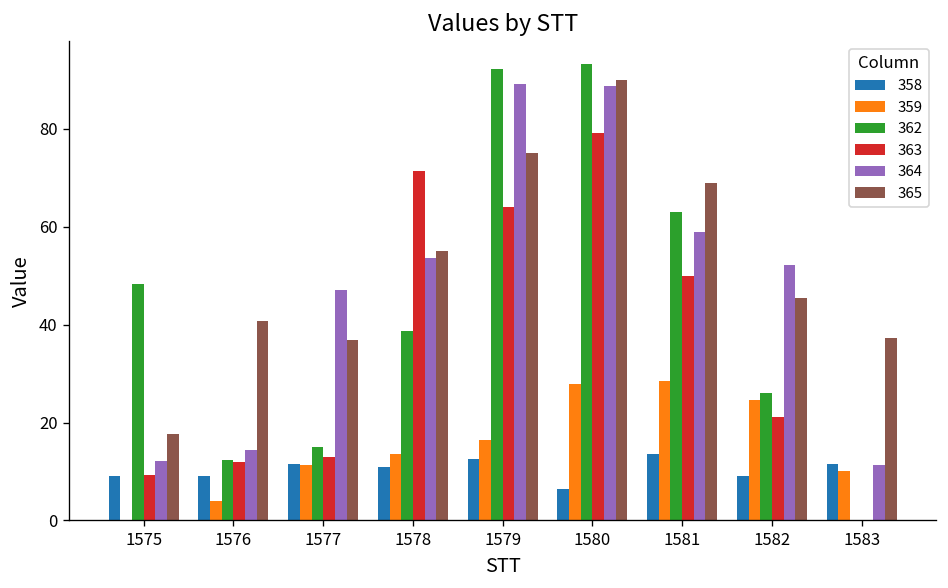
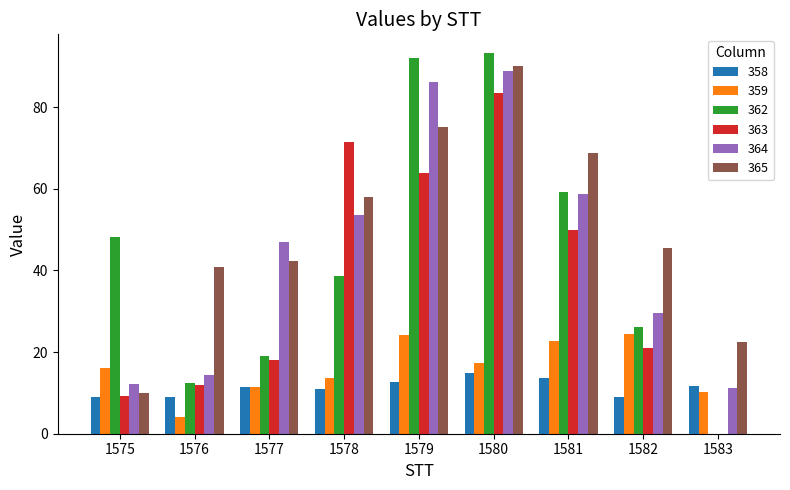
  {
    "358": {
      "1575": 9,
      "1576": 9,
      "1577": 12,
      "1578": 11,
      "1579": 13,
-     "1580": 7,
+     "1580": 15,
      "1581": 14,
      "1582": 9,
      "1583": 12
    },
    "359": {
-     "1575": 0,
+     "1575": 16,
      "1576": 4,
      "1577": 11,
      "1578": 14,
-     "1579": 16,
-     "1580": 28,
-     "1581": 29,
+     "1579": 24,
+     "1580": 17,
+     "1581": 23,
      "1582": 25,
      "1583": 10
    },
    "362": {
      "1575": 48,
      "1576": 12,
-     "1577": 15,
+     "1577": 19,
      "1578": 39,
      "1579": 92,
      "1580": 93,
-     "1581": 63,
+     "1581": 59,
      "1582": 26,
      "1583": 0
    },
    "363": {
      "1575": 9,
      "1576": 12,
-     "1577": 13,
+     "1577": 18,
      "1578": 71,
      "1579": 64,
-     "1580": 79,
+     "1580": 84,
      "1581": 50,
      "1582": 21,
      "1583": 0
    },
    "364": {
      "1575": 12,
      "1576": 14,
      "1577": 47,
      "1578": 54,
-     "1579": 89,
+     "1579": 86,
      "1580": 89,
      "1581": 59,
-     "1582": 52,
+     "1582": 30,
      "1583": 11
    },
    "365": {
-     "1575": 18,
+     "1575": 10,
      "1576": 41,
-     "1577": 37,
-     "1578": 55,
+     "1577": 42,
+     "1578": 58,
      "1579": 75,
      "1580": 90,
      "1581": 69,
      "1582": 46,
-     "1583": 37
+     "1583": 23
    }
  }
